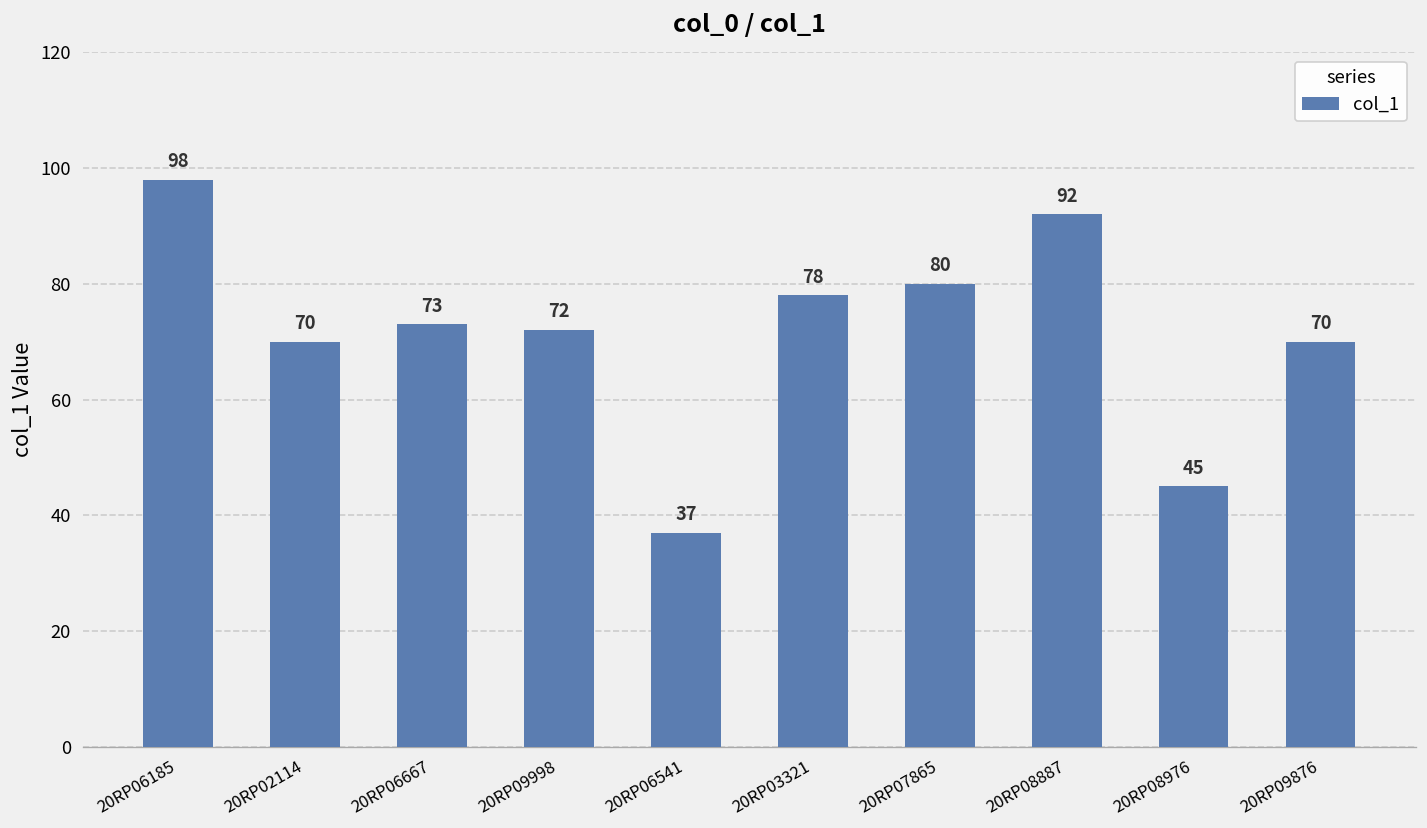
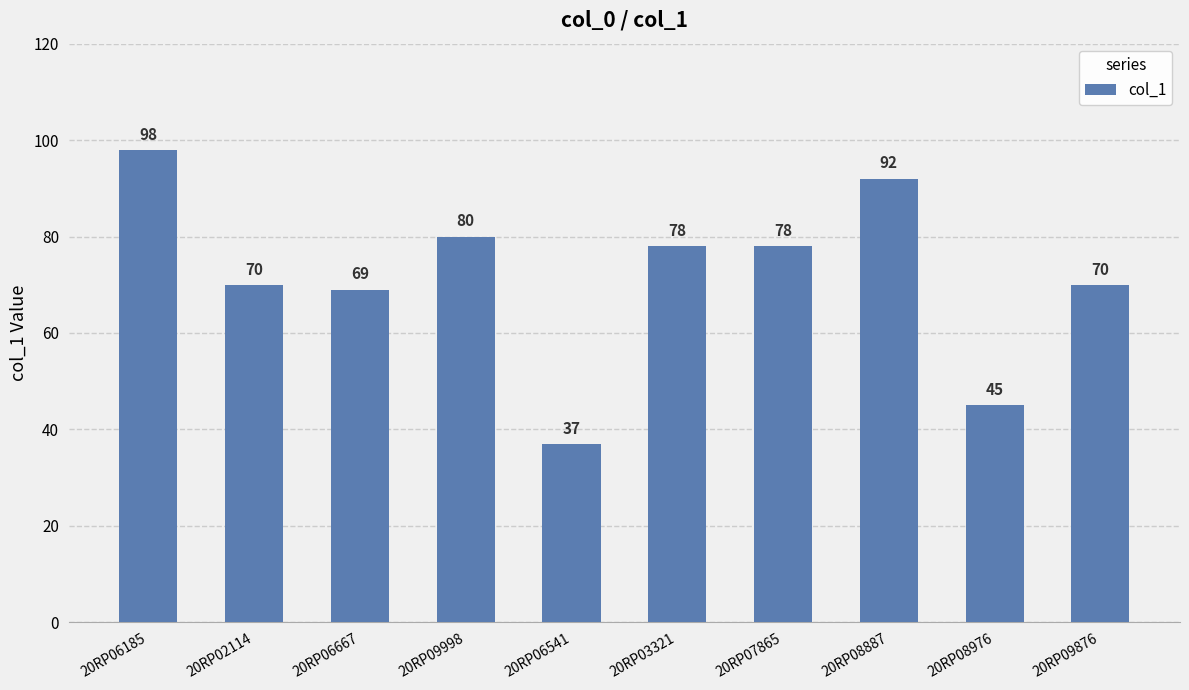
  {
    "20RP06185": 98,
    "20RP02114": 70,
-   "20RP06667": 73,
-   "20RP09998": 72,
+   "20RP06667": 69,
+   "20RP09998": 80,
    "20RP06541": 37,
    "20RP03321": 78,
-   "20RP07865": 80,
+   "20RP07865": 78,
    "20RP08887": 92,
    "20RP08976": 45,
    "20RP09876": 70
  }
